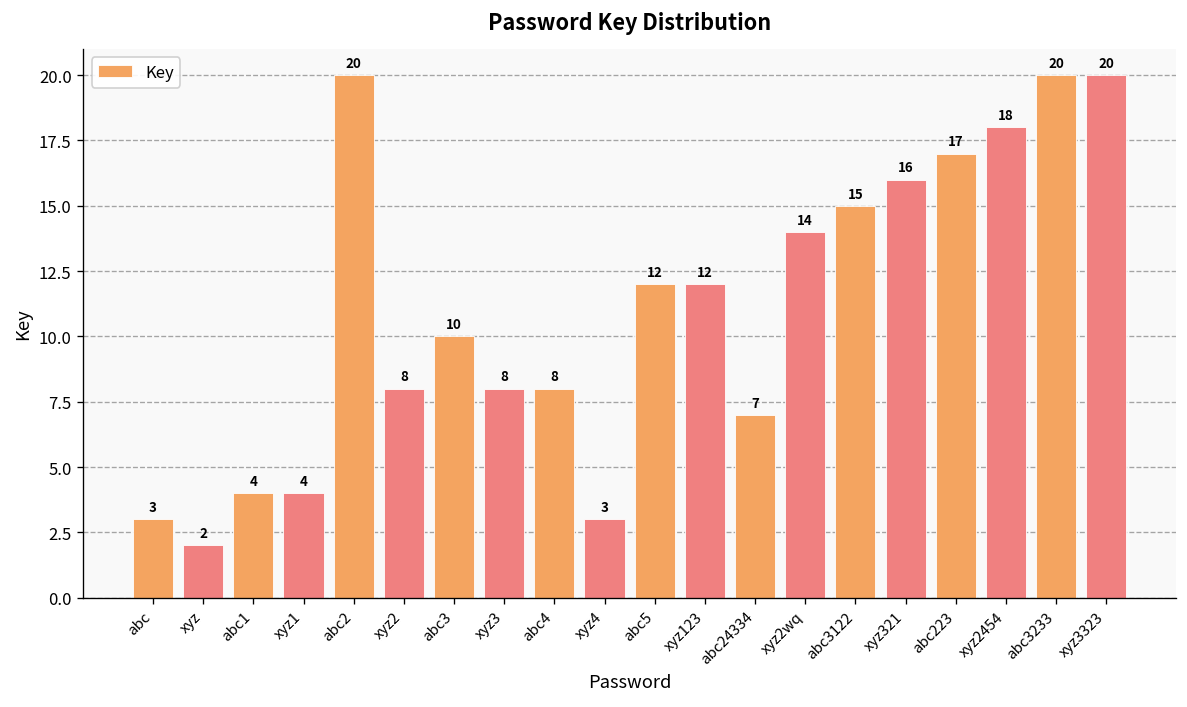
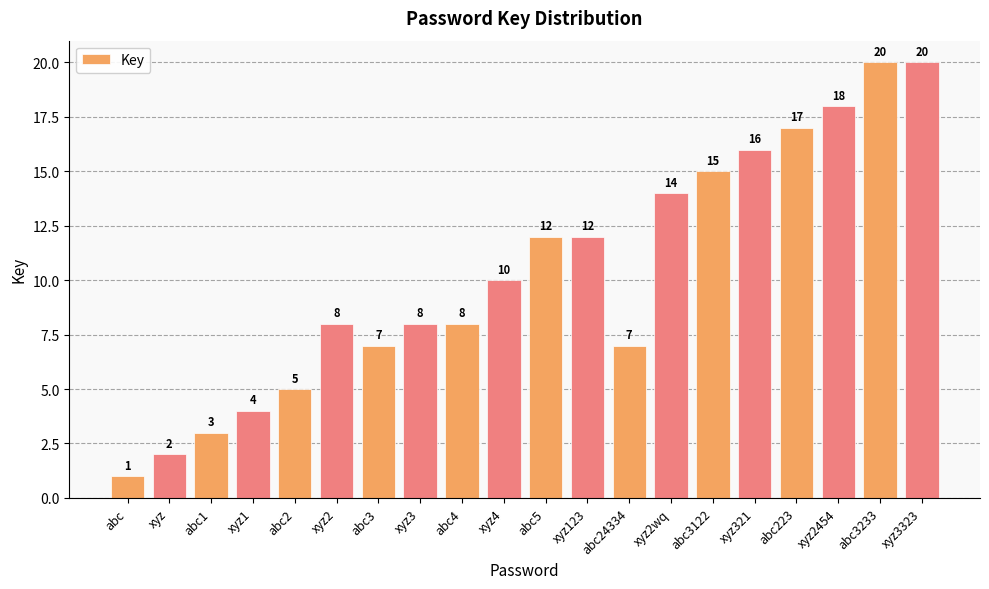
  {
-   "abc": 3,
+   "abc": 1,
    "xyz": 2,
-   "abc1": 4,
+   "abc1": 3,
    "xyz1": 4,
-   "abc2": 20,
+   "abc2": 5,
    "xyz2": 8,
-   "abc3": 10,
+   "abc3": 7,
    "xyz3": 8,
    "abc4": 8,
-   "xyz4": 3,
+   "xyz4": 10,
    "abc5": 12,
    "xyz123": 12,
    "abc24334": 7,
    "xyz2wq": 14,
    "abc3122": 15,
    "xyz321": 16,
    "abc223": 17,
    "xyz2454": 18,
    "abc3233": 20,
    "xyz3323": 20
  }
